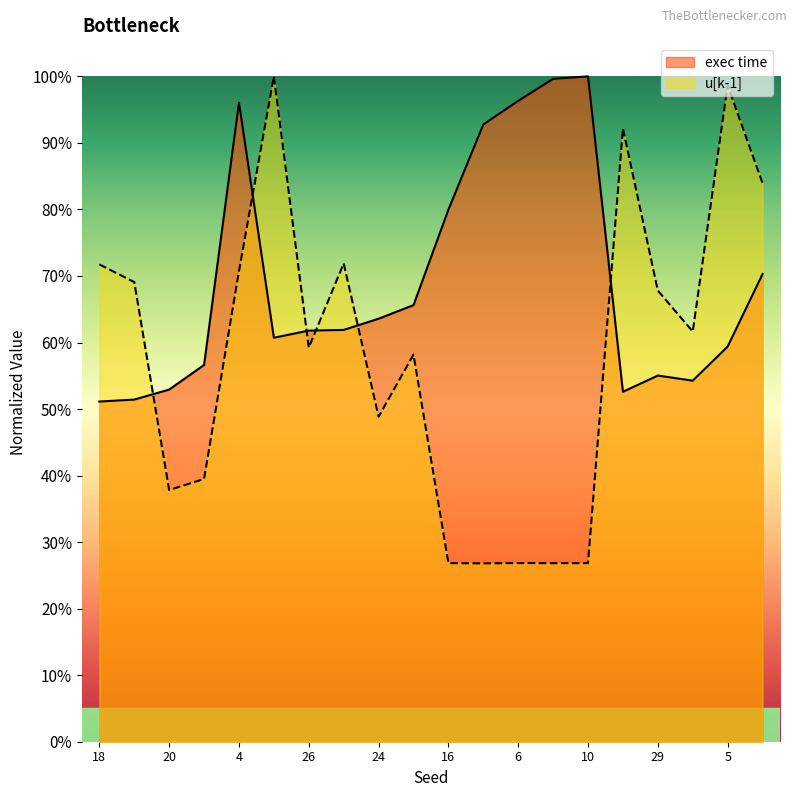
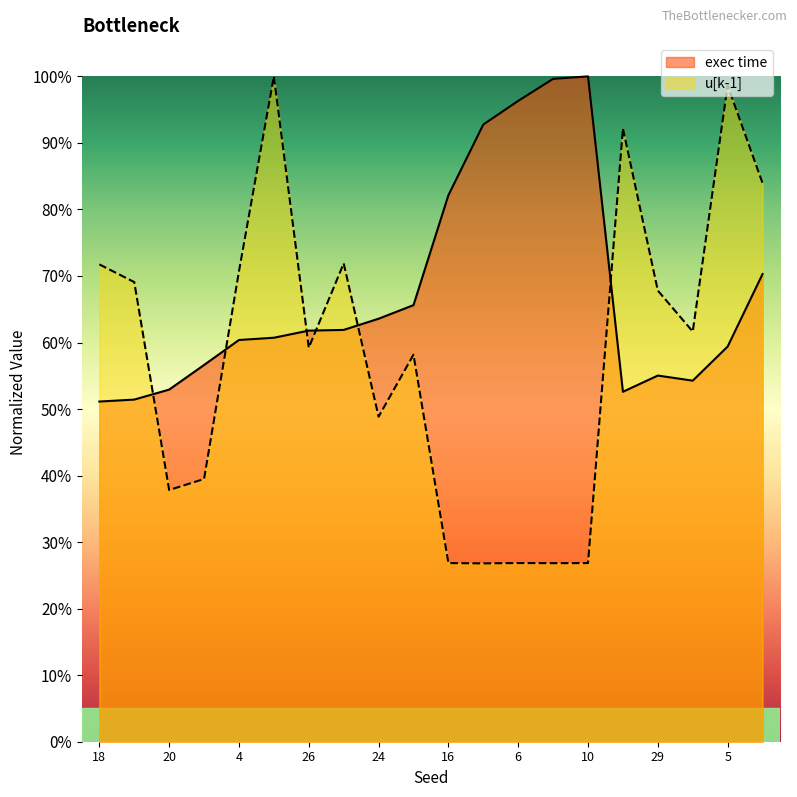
  {
    "exec time": {
      "18": "51%",
      "20": "53%",
-     "4": "96%",
+     "4": "60%",
      "26": "62%",
      "24": "64%",
-     "16": "80%",
+     "16": "82%",
      "6": "96%",
      "10": "100%",
      "29": "55%"
    },
    "u[k-1]": {
      "18": "72%",
      "20": "38%",
      "4": "71%",
      "26": "59%",
      "24": "49%",
      "16": "27%",
      "6": "27%",
      "10": "27%",
      "29": "68%"
    }
  }
